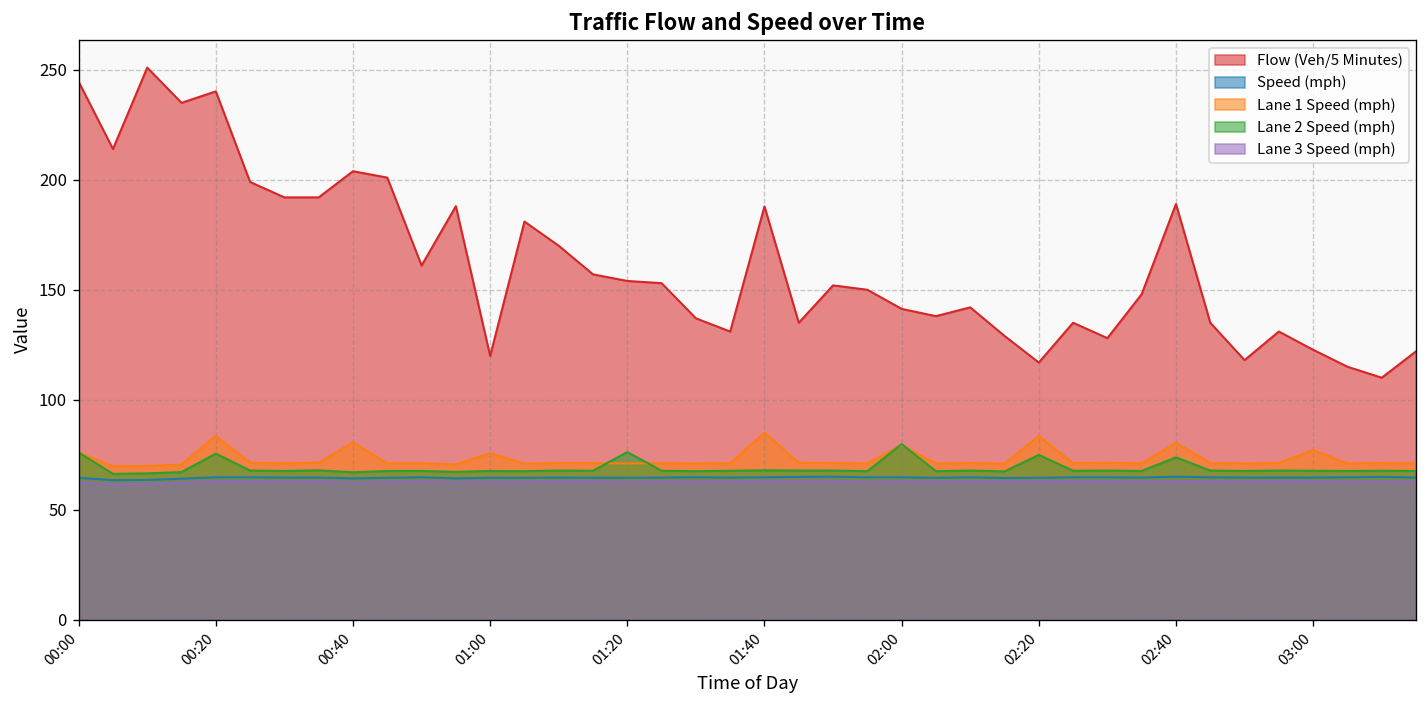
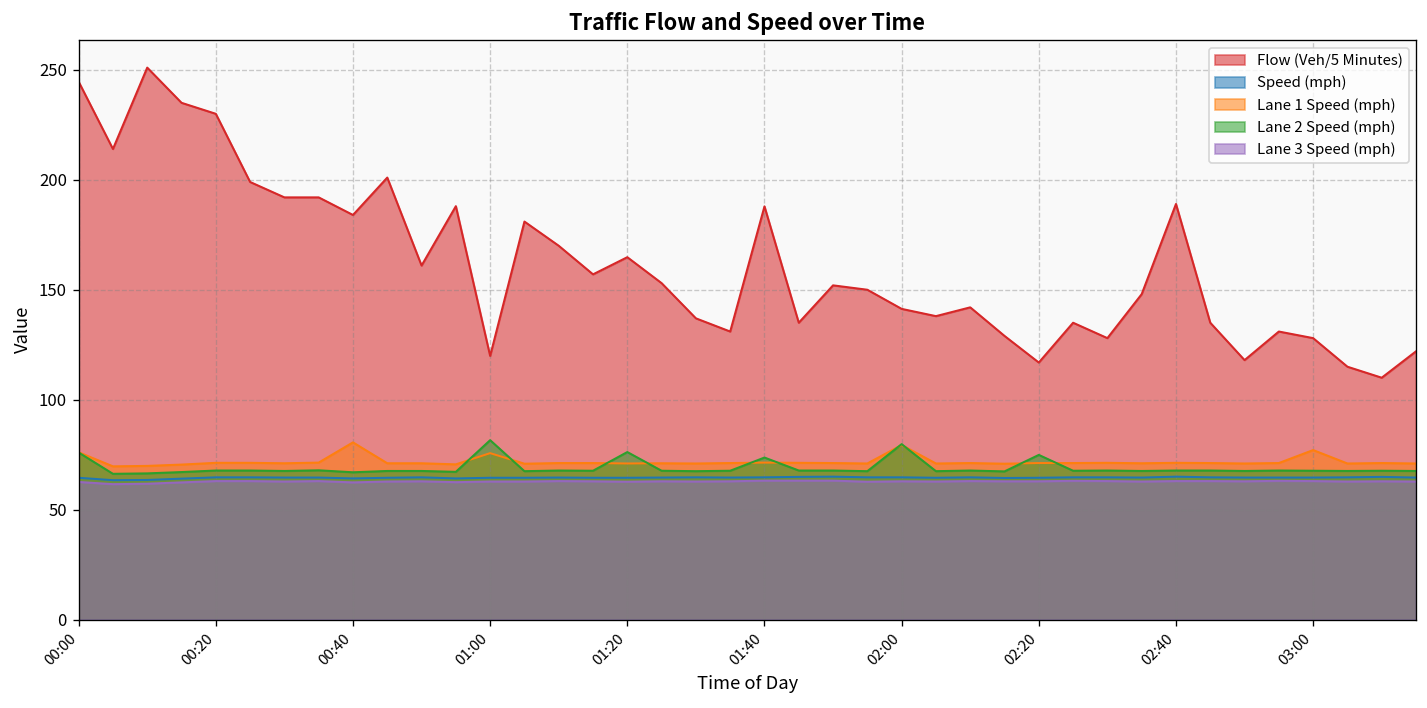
  {
    "Flow (Veh/5 Minutes)": {
      "00:00": 245,
-     "00:20": 240,
-     "00:40": 204,
+     "00:20": 230,
+     "00:40": 184,
      "01:00": 120,
-     "01:20": 154,
+     "01:20": 165,
      "01:40": 188,
      "02:00": 141,
      "02:20": 117,
      "02:40": 189,
-     "03:00": 123
+     "03:00": 128
    },
    "Speed (mph)": {
      "00:00": 65,
      "00:20": 65,
      "00:40": 64,
      "01:00": 65,
      "01:20": 65,
      "01:40": 65,
      "02:00": 65,
      "02:20": 65,
      "02:40": 65,
      "03:00": 65
    },
    "Lane 1 Speed (mph)": {
-     "00:20": 84,
+     "00:20": 71,
      "00:40": 81,
      "01:00": 76,
      "01:20": 71,
-     "01:40": 85,
-     "02:20": 84,
-     "02:40": 80,
+     "01:40": 71,
+     "02:20": 71,
+     "02:40": 71,
      "03:00": 77
    },
    "Lane 2 Speed (mph)": {
-     "00:20": 76,
+     "00:20": 68,
      "00:40": 67,
-     "01:00": 68,
+     "01:00": 82,
      "01:20": 76,
-     "01:40": 68,
+     "01:40": 74,
      "02:20": 75,
-     "02:40": 74,
+     "02:40": 68,
      "03:00": 68
    },
    "Lane 3 Speed (mph)": {
      "00:00": 63,
      "00:20": 63,
      "00:40": 62,
      "01:00": 63,
      "01:20": 63,
      "01:40": 63,
      "02:00": 63,
      "02:20": 63,
      "02:40": 63,
      "03:00": 63
    }
  }
